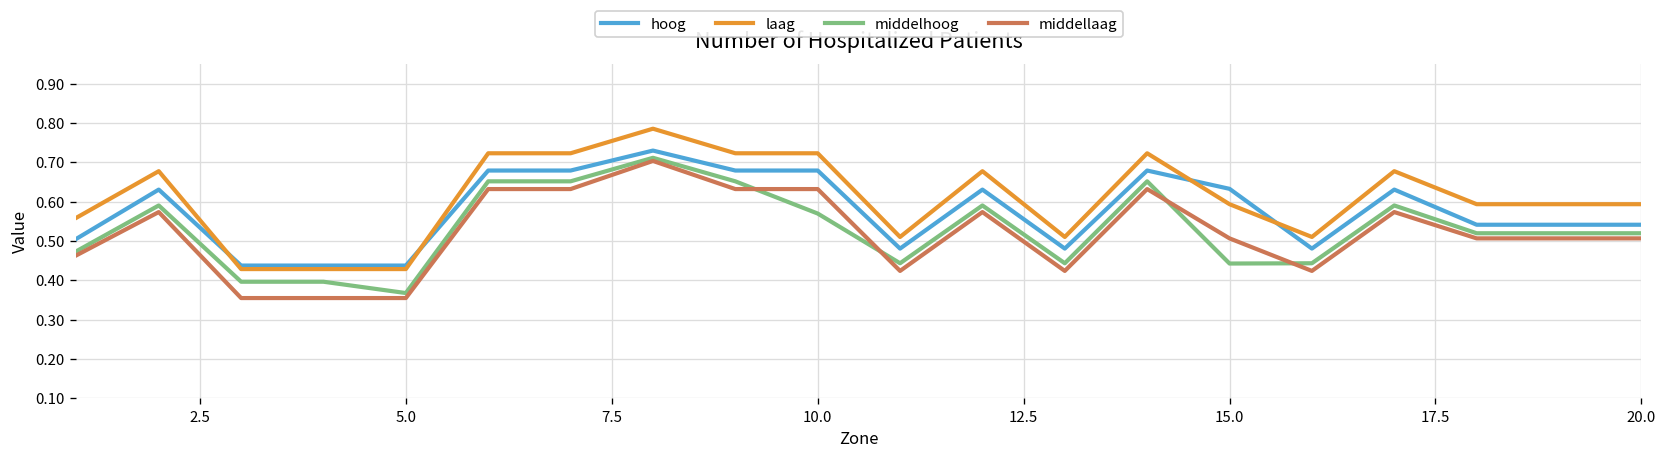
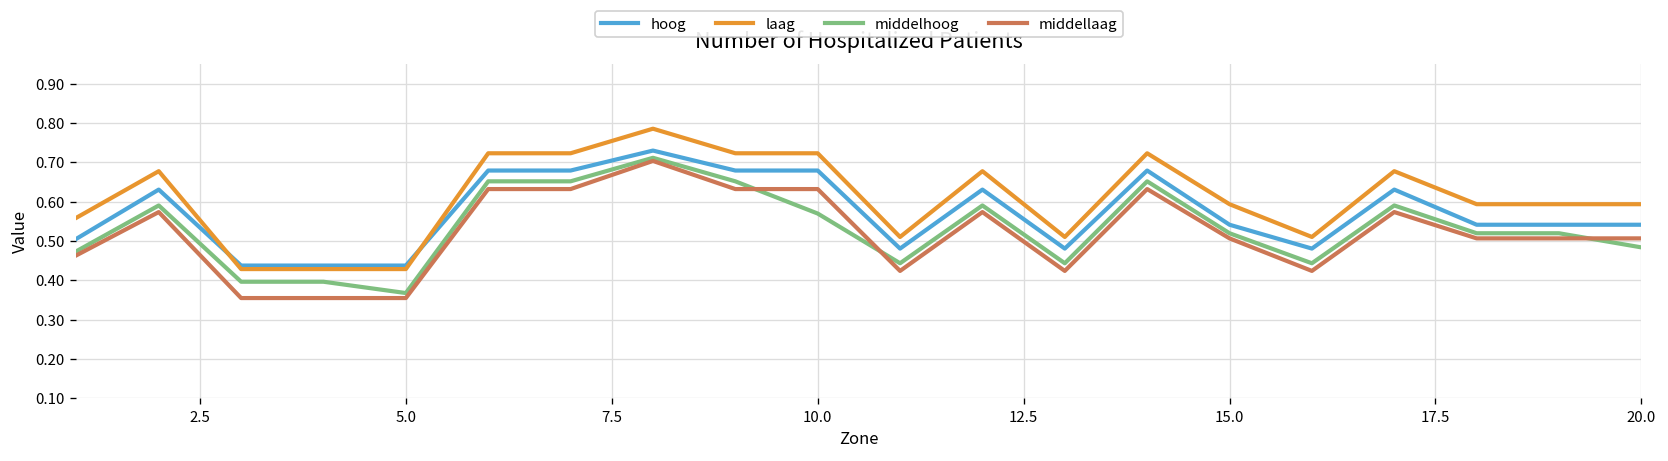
  {
    "hoog": {
      "5.0": 0.44,
      "10.0": 0.68,
-     "15.0": 0.63,
+     "15.0": 0.54,
      "20.0": 0.54
    },
    "middelhoog": {
      "5.0": 0.37,
      "10.0": 0.57,
-     "15.0": 0.44,
-     "20.0": 0.52
+     "15.0": 0.52,
+     "20.0": 0.48
    }
  }
